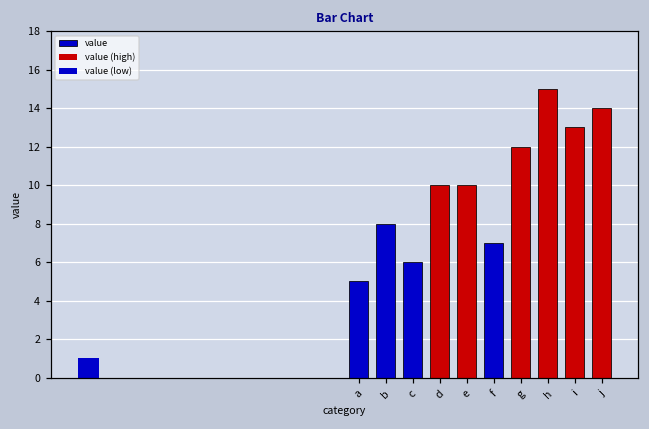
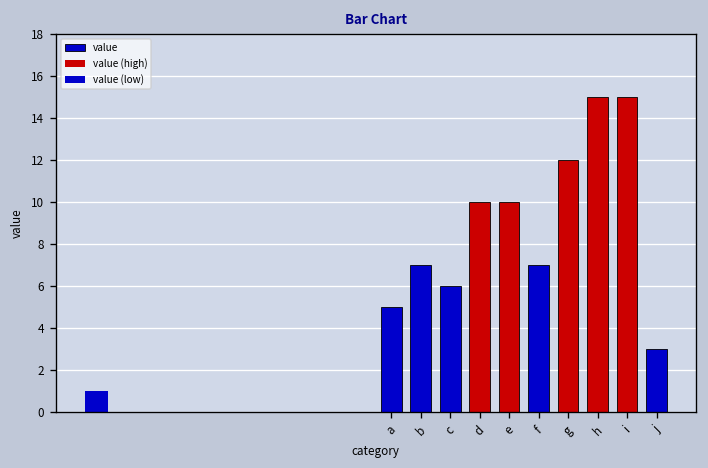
  {
    "a": 5,
-   "b": 8,
+   "b": 7,
    "c": 6,
    "d": 10,
    "e": 10,
    "f": 7,
    "g": 12,
    "h": 15,
-   "i": 13,
-   "j": 14
+   "i": 15,
+   "j": 3
  }
